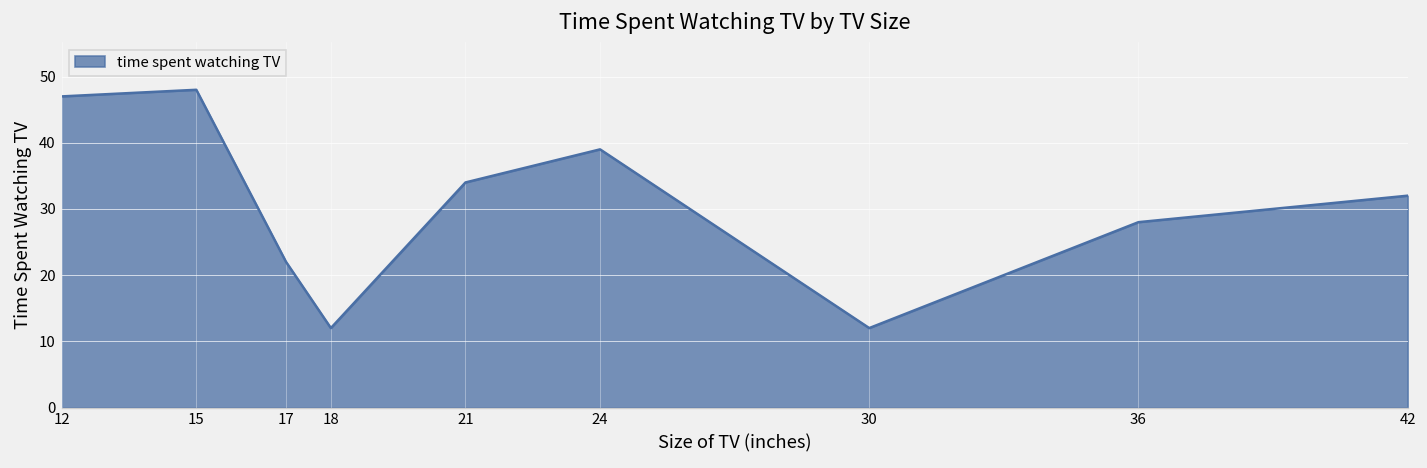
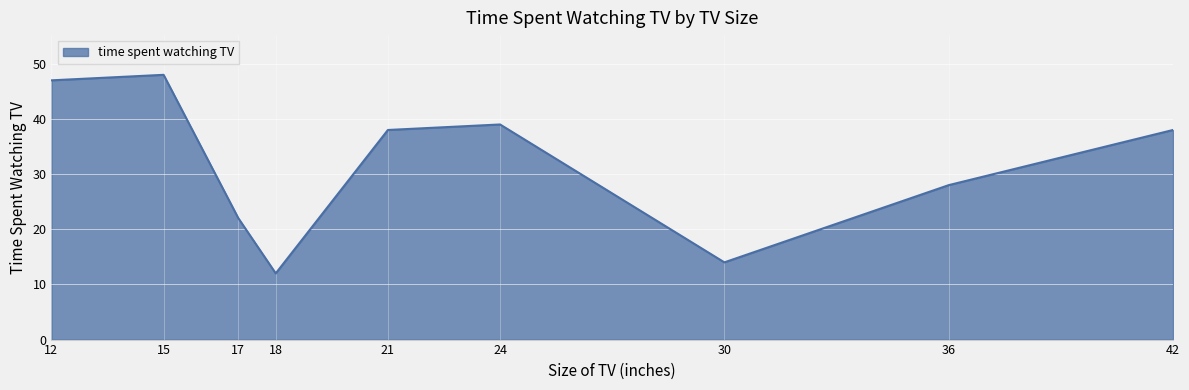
  {
    "12": 47,
    "15": 48,
    "17": 22,
    "18": 12,
-   "21": 34,
+   "21": 38,
    "24": 39,
-   "30": 12,
+   "30": 14,
    "36": 28,
-   "42": 32
+   "42": 38
  }
